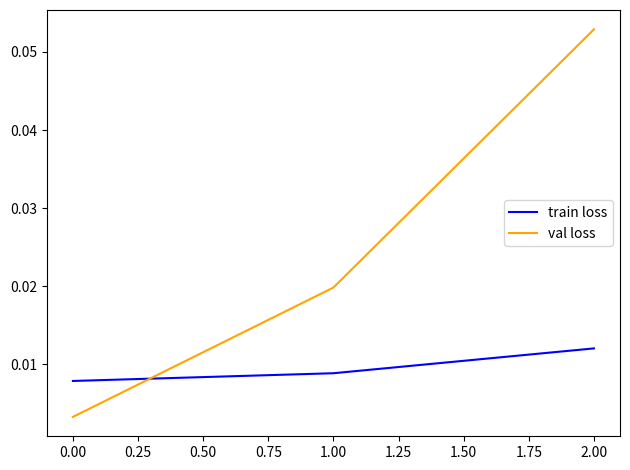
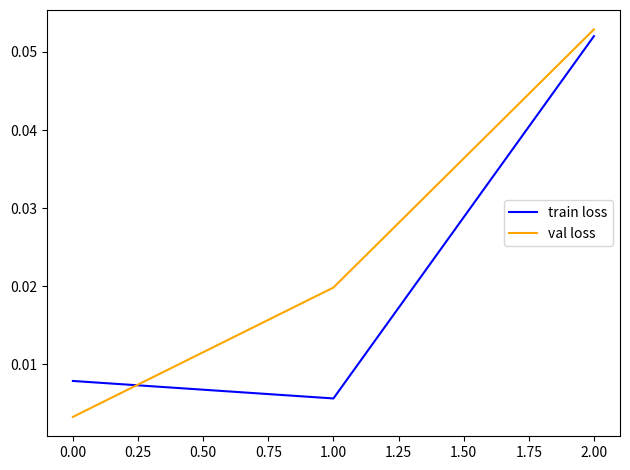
  {
    "train loss": {
      "0.00": 0.008,
-     "1.00": 0.009,
-     "2.00": 0.012
+     "1.00": 0.006,
+     "2.00": 0.052
    },
    "val loss": {
      "0.00": 0.003,
      "1.00": 0.020,
      "2.00": 0.053
    }
  }
